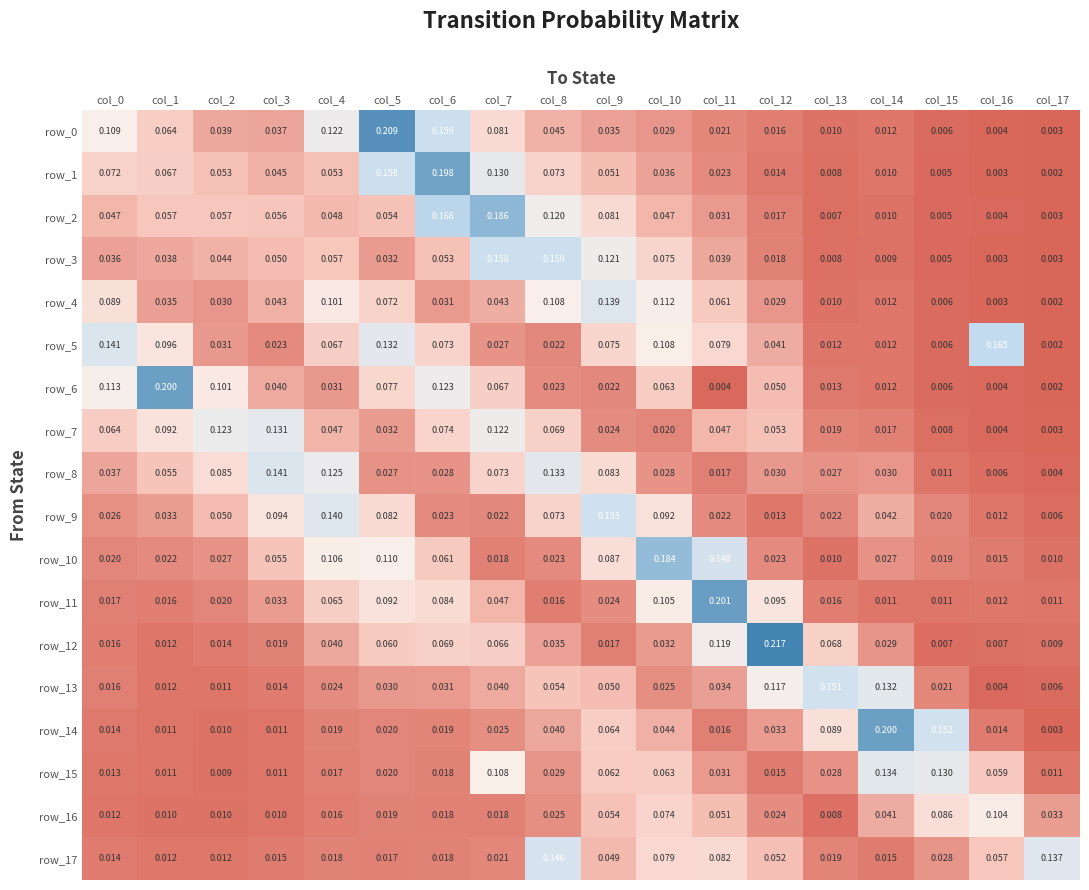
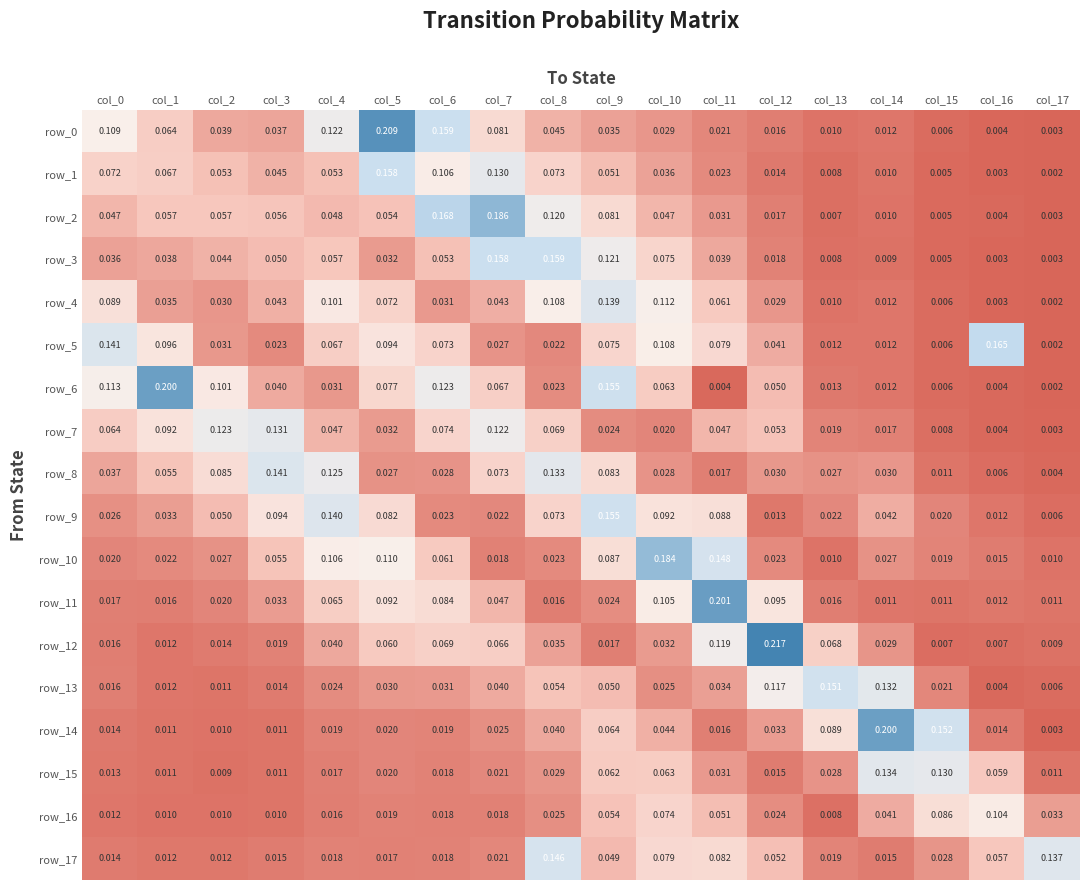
  {
    "row_1": {
      "col_0": 0.072,
      "col_1": 0.067,
      "col_2": 0.053,
      "col_3": 0.045,
      "col_4": 0.053,
      "col_5": 0.158,
-     "col_6": 0.198,
+     "col_6": 0.106,
      "col_7": 0.130,
      "col_8": 0.073,
      "col_9": 0.051,
      "col_10": 0.036,
      "col_11": 0.023,
      "col_12": 0.014,
      "col_13": 0.008,
      "col_14": 0.010,
      "col_15": 0.005,
      "col_16": 0.003,
      "col_17": 0.002
    },
    "row_5": {
      "col_0": 0.141,
      "col_1": 0.096,
      "col_2": 0.031,
      "col_3": 0.023,
      "col_4": 0.067,
-     "col_5": 0.132,
+     "col_5": 0.094,
      "col_6": 0.073,
      "col_7": 0.027,
      "col_8": 0.022,
      "col_9": 0.075,
      "col_10": 0.108,
      "col_11": 0.079,
      "col_12": 0.041,
      "col_13": 0.012,
      "col_14": 0.012,
      "col_15": 0.006,
      "col_16": 0.165,
      "col_17": 0.002
    },
    "row_6": {
      "col_0": 0.113,
      "col_1": 0.200,
      "col_2": 0.101,
      "col_3": 0.040,
      "col_4": 0.031,
      "col_5": 0.077,
      "col_6": 0.123,
      "col_7": 0.067,
      "col_8": 0.023,
-     "col_9": 0.022,
+     "col_9": 0.155,
      "col_10": 0.063,
      "col_11": 0.004,
      "col_12": 0.050,
      "col_13": 0.013,
      "col_14": 0.012,
      "col_15": 0.006,
      "col_16": 0.004,
      "col_17": 0.002
    },
    "row_9": {
      "col_0": 0.026,
      "col_1": 0.033,
      "col_2": 0.050,
      "col_3": 0.094,
      "col_4": 0.140,
      "col_5": 0.082,
      "col_6": 0.023,
      "col_7": 0.022,
      "col_8": 0.073,
      "col_9": 0.155,
      "col_10": 0.092,
-     "col_11": 0.022,
+     "col_11": 0.088,
      "col_12": 0.013,
      "col_13": 0.022,
      "col_14": 0.042,
      "col_15": 0.020,
      "col_16": 0.012,
      "col_17": 0.006
    },
    "row_15": {
      "col_0": 0.013,
      "col_1": 0.011,
      "col_2": 0.009,
      "col_3": 0.011,
      "col_4": 0.017,
      "col_5": 0.020,
      "col_6": 0.018,
-     "col_7": 0.108,
+     "col_7": 0.021,
      "col_8": 0.029,
      "col_9": 0.062,
      "col_10": 0.063,
      "col_11": 0.031,
      "col_12": 0.015,
      "col_13": 0.028,
      "col_14": 0.134,
      "col_15": 0.130,
      "col_16": 0.059,
      "col_17": 0.011
    }
  }
